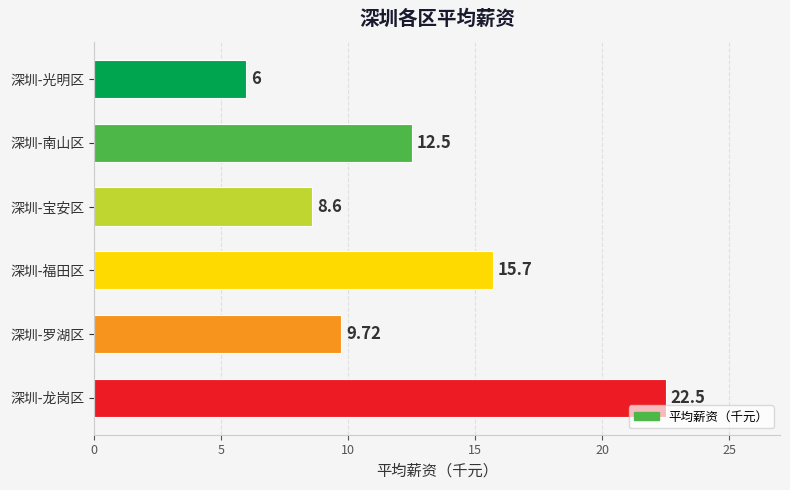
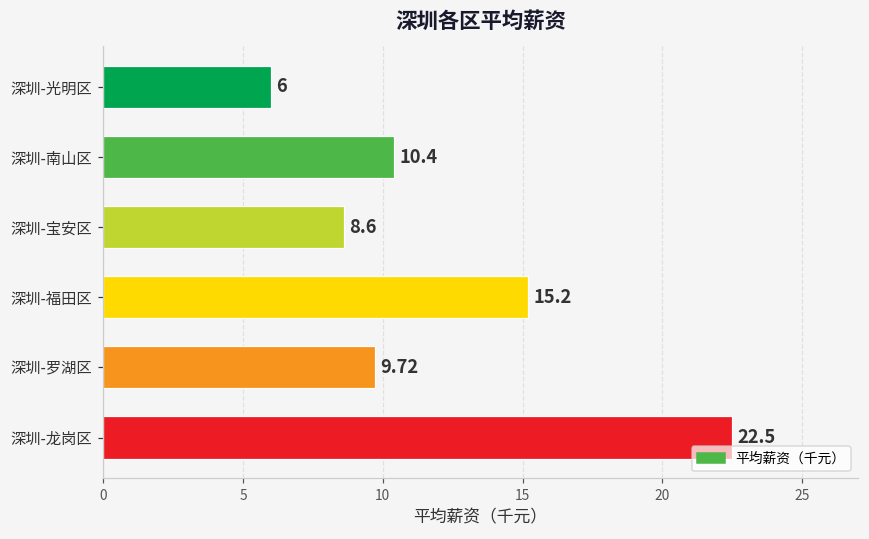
  {
    "深圳-光明区": 6,
-   "深圳-南山区": 12.5,
+   "深圳-南山区": 10.4,
    "深圳-宝安区": 8.6,
-   "深圳-福田区": 15.7,
+   "深圳-福田区": 15.2,
    "深圳-罗湖区": 9.72
  }
